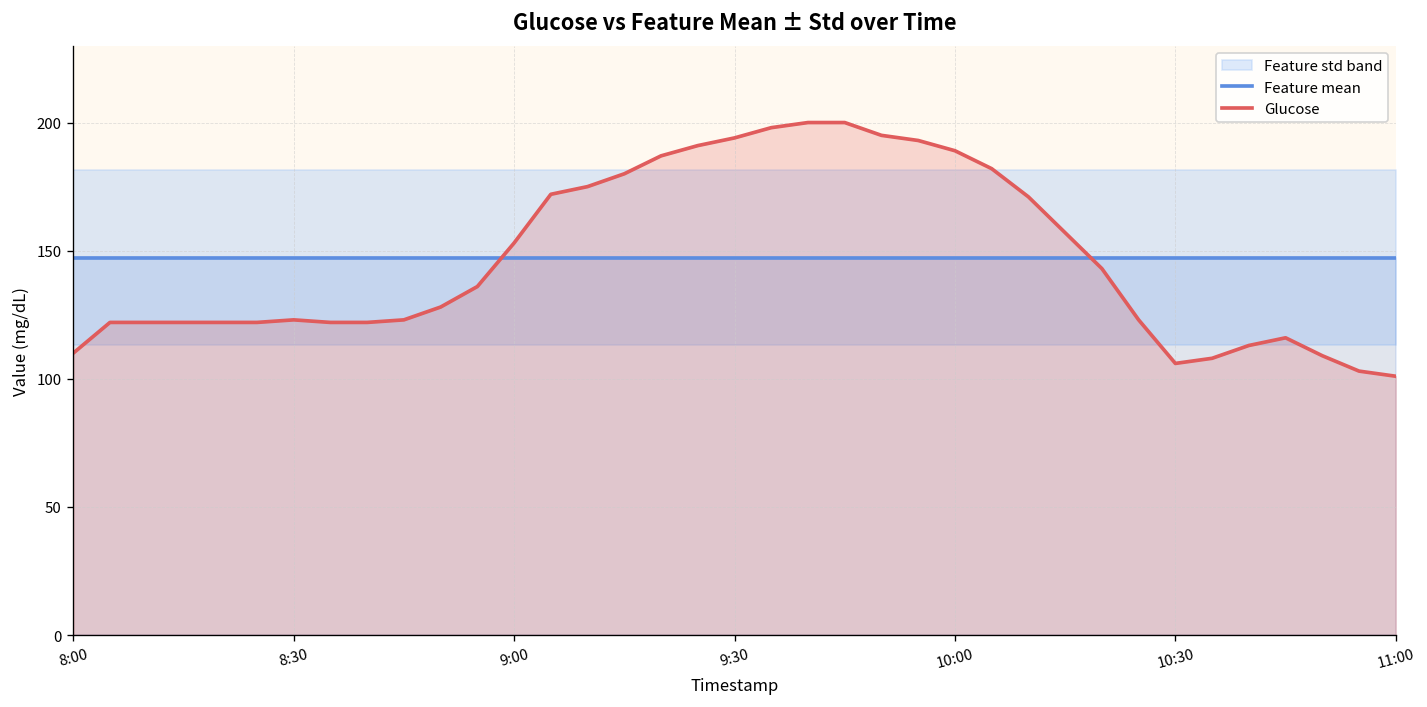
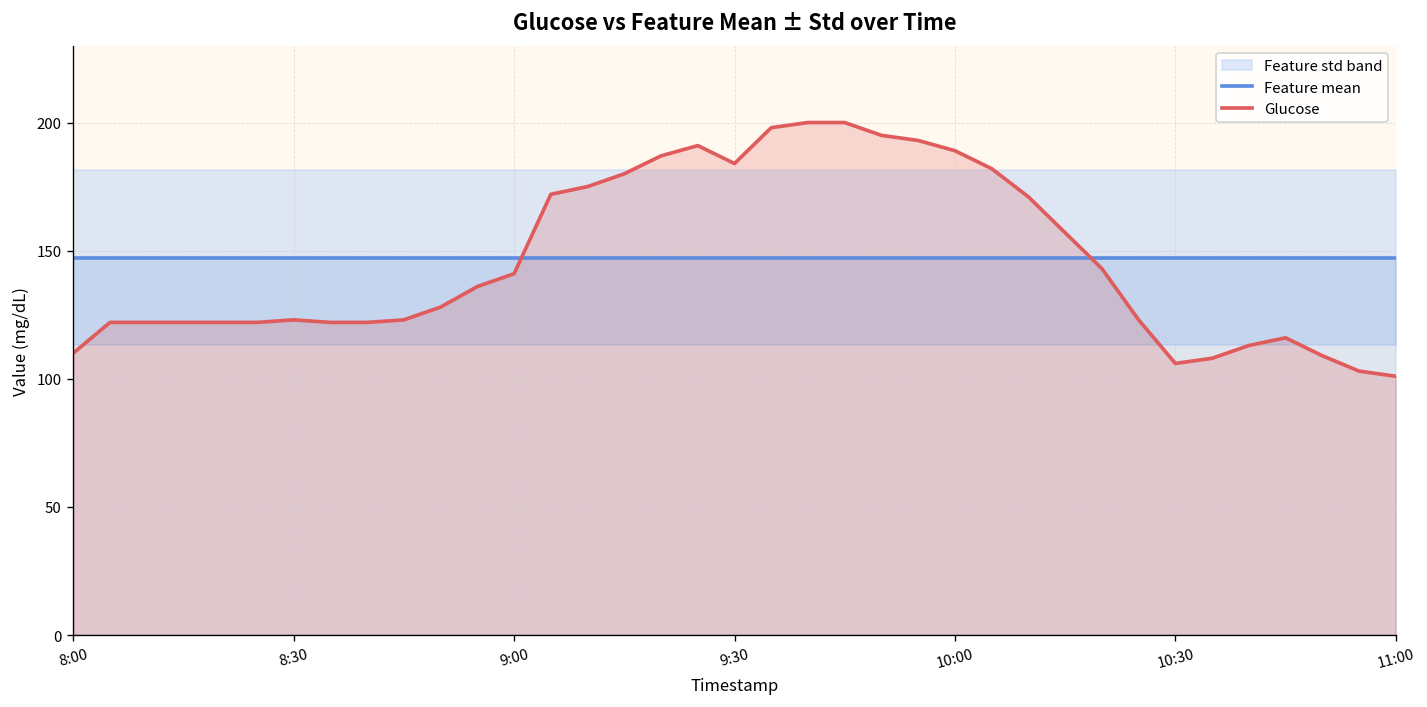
  {
    "Feature mean": {
      "8:00": 147,
      "8:30": 147,
      "9:00": 147,
      "9:30": 147,
      "10:00": 147,
      "10:30": 147,
      "11:00": 147
    },
    "Feature std band": {
      "8:00": 182,
      "8:30": 182,
      "9:00": 182,
      "9:30": 182,
      "10:00": 182,
      "10:30": 182,
      "11:00": 182
    },
    "Glucose": {
      "8:00": 110,
      "8:30": 123,
-     "9:00": 153,
-     "9:30": 194,
+     "9:00": 141,
+     "9:30": 184,
      "10:00": 189,
      "10:30": 106,
      "11:00": 101
    }
  }
